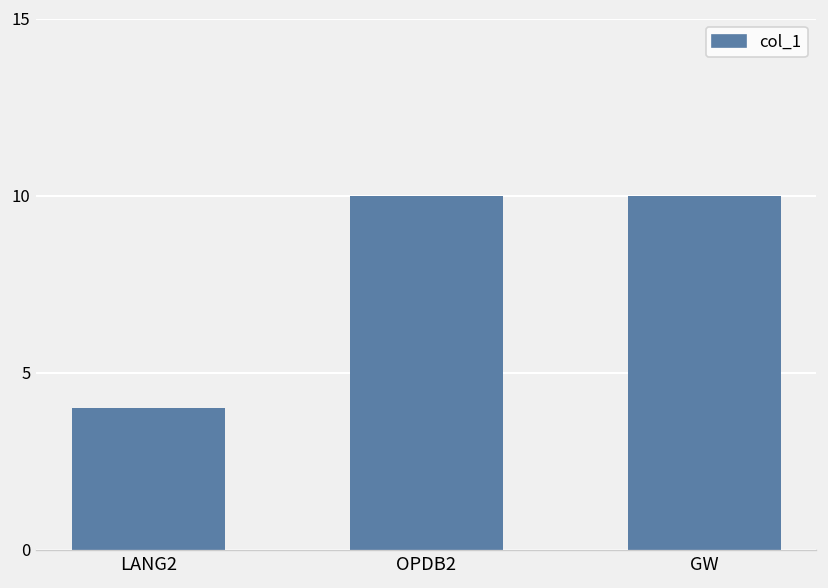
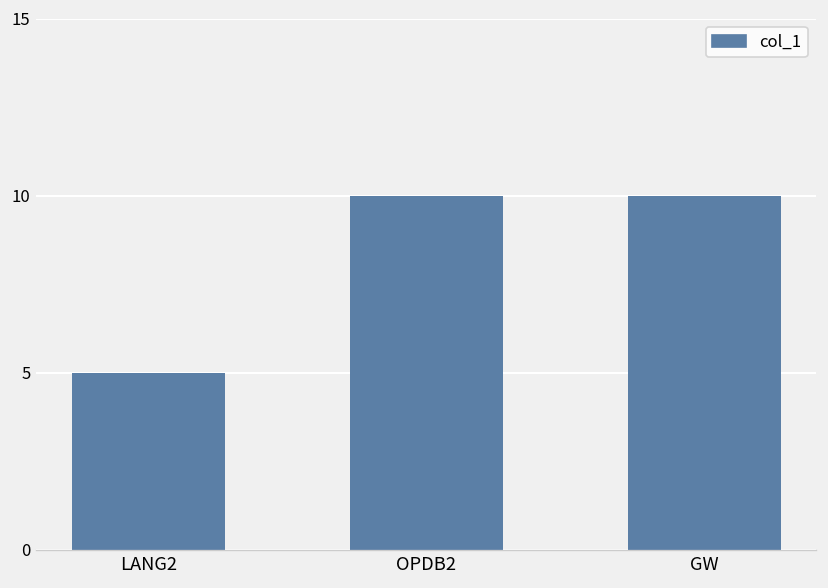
  {
-   "LANG2": 4,
+   "LANG2": 5,
    "OPDB2": 10,
    "GW": 10
  }
